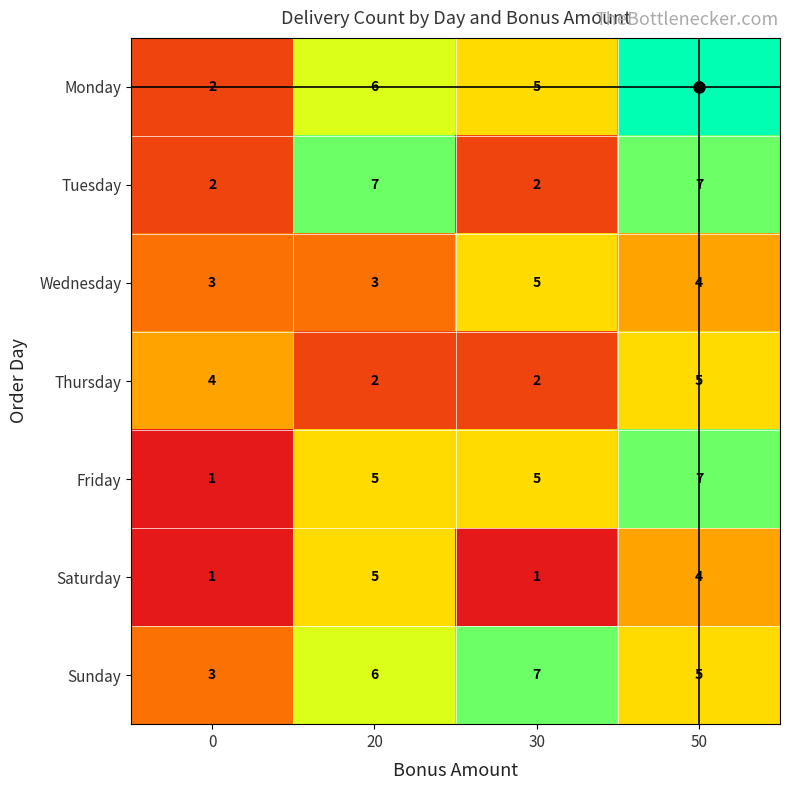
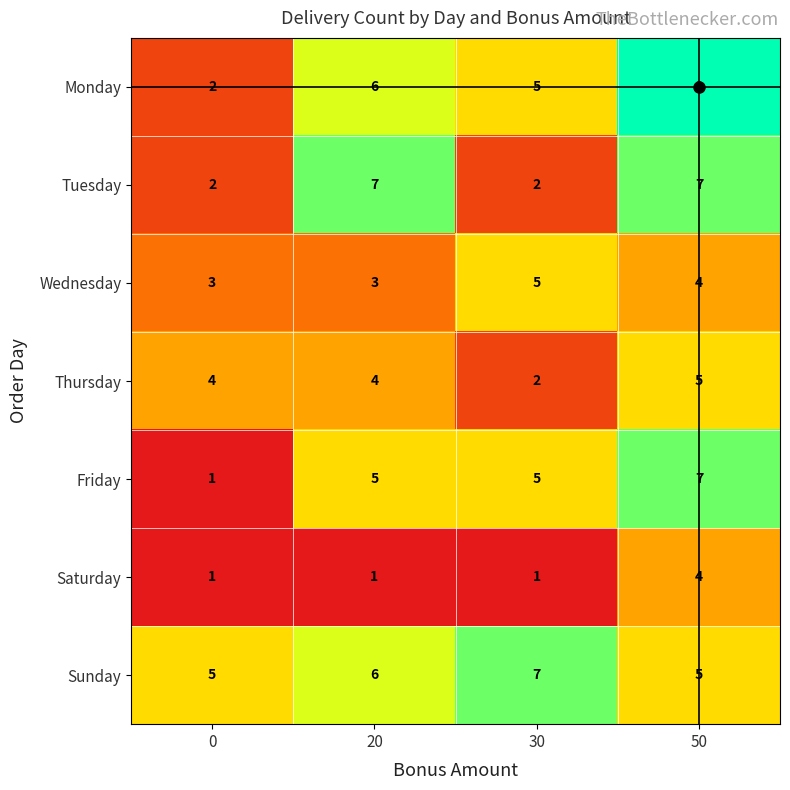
  {
    "Monday": {
      "0": 2,
      "20": 6,
      "30": 5
    },
    "Tuesday": {
      "0": 2,
      "20": 7,
      "30": 2,
      "50": 7
    },
    "Wednesday": {
      "0": 3,
      "20": 3,
      "30": 5,
      "50": 4
    },
    "Thursday": {
      "0": 4,
-     "20": 2,
+     "20": 4,
      "30": 2,
      "50": 5
    },
    "Friday": {
      "0": 1,
      "20": 5,
      "30": 5,
      "50": 7
    },
    "Saturday": {
      "0": 1,
-     "20": 5,
+     "20": 1,
      "30": 1,
      "50": 4
    },
    "Sunday": {
-     "0": 3,
+     "0": 5,
      "20": 6,
      "30": 7,
      "50": 5
    }
  }
